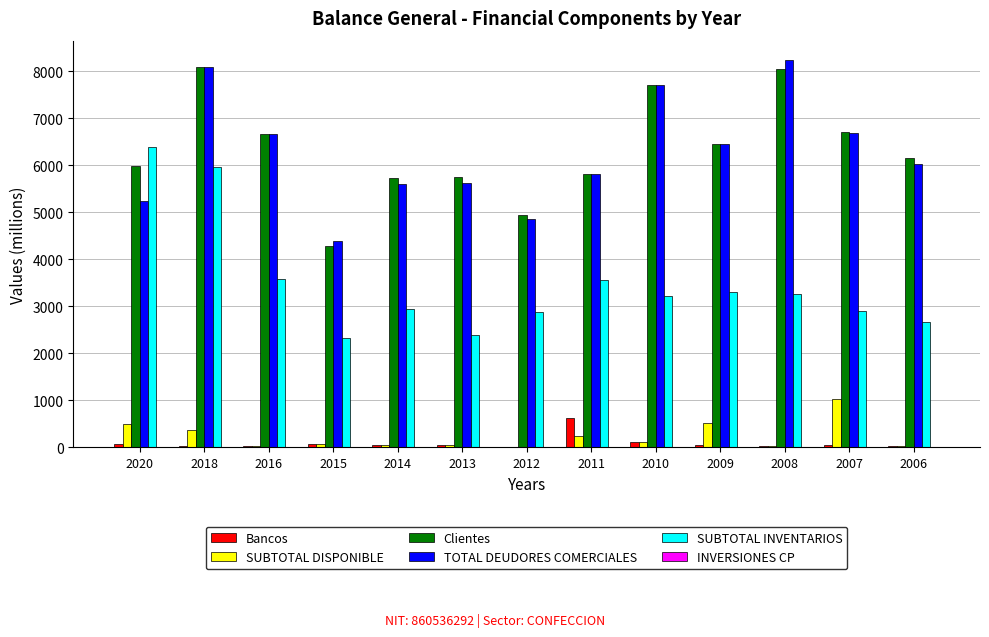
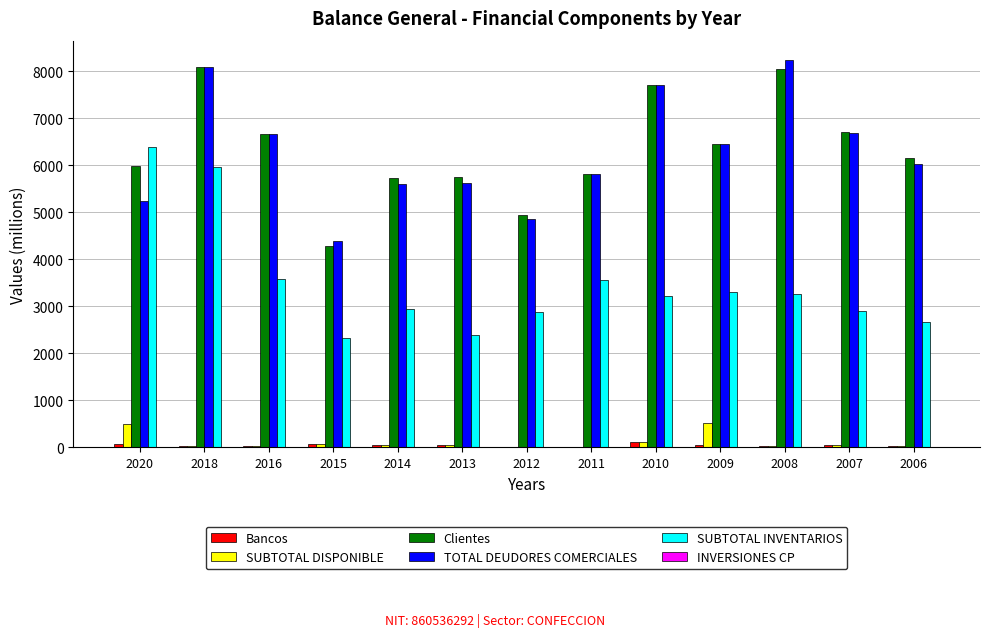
  {
    "Bancos": {
      "2020": 100,
      "2015": 100,
-     "2011": 600,
+     "2011": 0,
      "2010": 100
    },
    "SUBTOTAL DISPONIBLE": {
      "2020": 500,
-     "2018": 400,
+     "2018": 0,
      "2015": 100,
      "2014": 100,
-     "2011": 200,
+     "2011": 0,
      "2010": 100,
      "2009": 500,
-     "2007": 1000
+     "2007": 0
    },
    "Clientes": {
      "2020": 6000,
      "2018": 8100,
      "2016": 6700,
      "2015": 4300,
      "2014": 5700,
      "2013": 5700,
      "2012": 4900,
      "2011": 5800,
      "2010": 7700,
      "2009": 6400,
      "2008": 8000,
      "2007": 6700,
      "2006": 6100
    },
    "TOTAL DEUDORES COMERCIALES": {
      "2020": 5200,
      "2018": 8100,
      "2016": 6700,
      "2015": 4400,
      "2014": 5600,
      "2013": 5600,
      "2012": 4900,
      "2011": 5800,
      "2010": 7700,
      "2009": 6500,
      "2008": 8200,
      "2007": 6700,
      "2006": 6000
    },
    "SUBTOTAL INVENTARIOS": {
      "2020": 6400,
      "2018": 6000,
      "2016": 3600,
      "2015": 2300,
      "2014": 2900,
      "2013": 2400,
      "2012": 2900,
      "2011": 3600,
      "2010": 3200,
      "2009": 3300,
      "2008": 3300,
      "2007": 2900,
      "2006": 2700
    },
    "INVERSIONES CP": {
      "2018": 0,
      "2016": 0,
      "2012": 0,
      "2011": 0,
      "2010": 0,
      "2009": 0,
      "2008": 0,
      "2007": 0,
      "2006": 0
    }
  }
